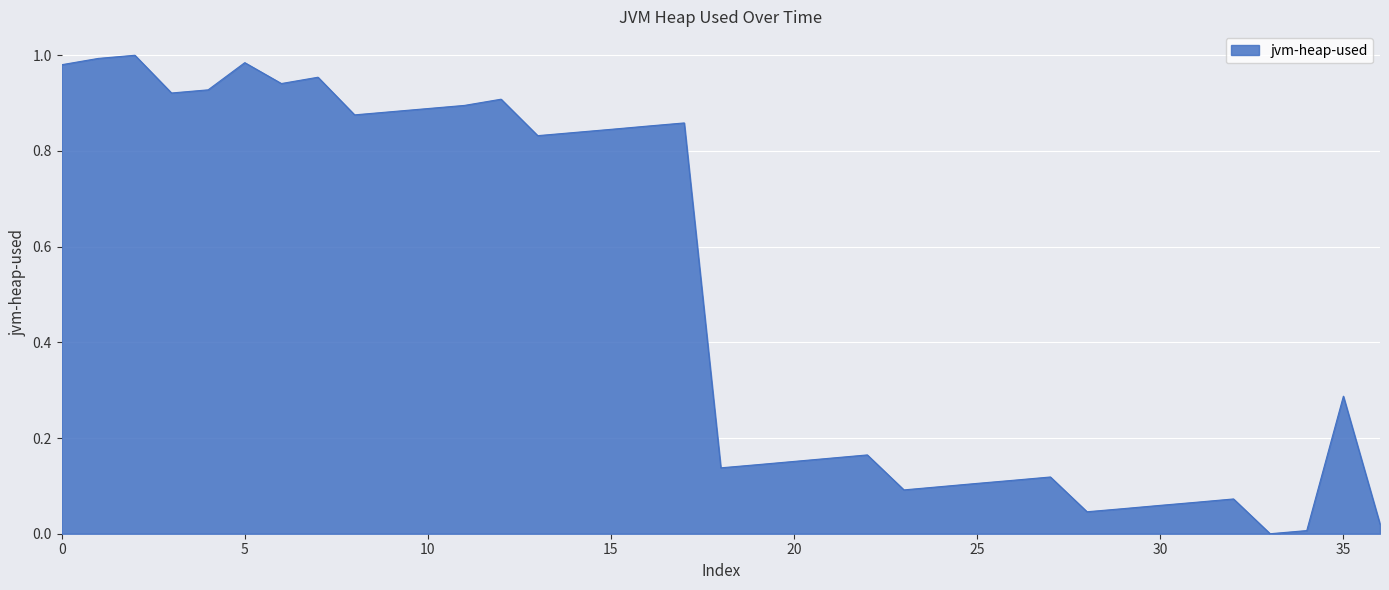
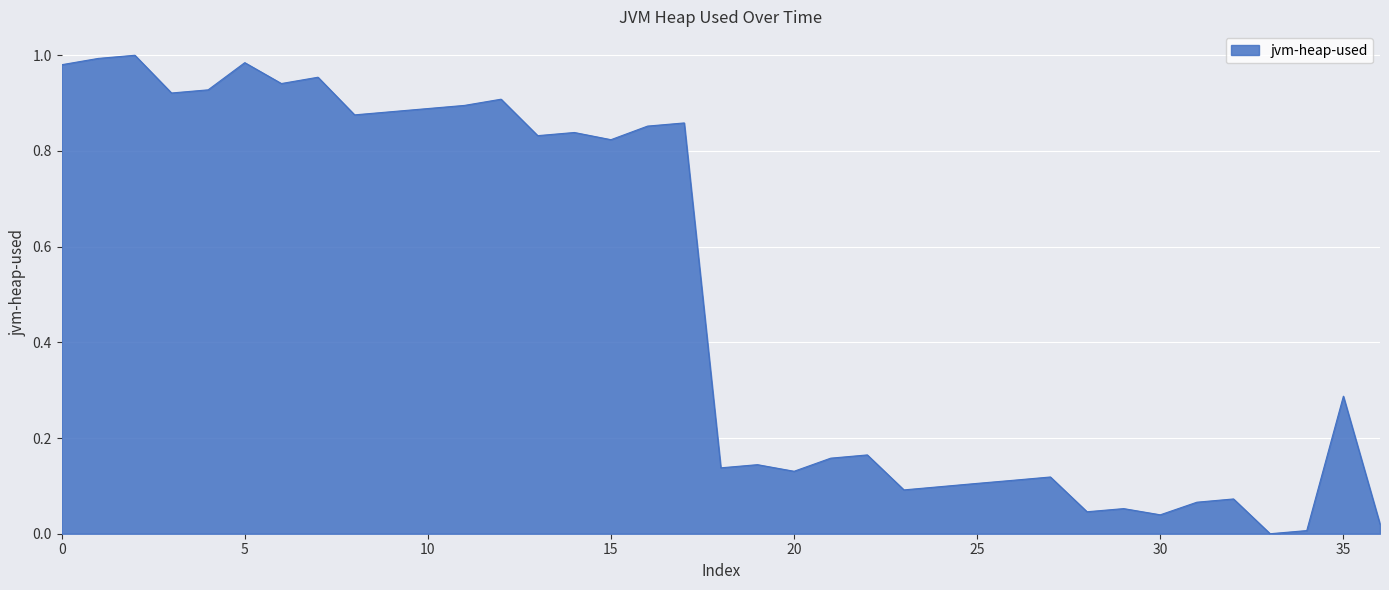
  {
    "0": 0.98,
    "5": 0.98,
    "10": 0.89,
-   "15": 0.85,
-   "20": 0.15,
+   "15": 0.82,
+   "20": 0.13,
    "25": 0.11,
-   "30": 0.06,
+   "30": 0.04,
    "35": 0.29
  }
